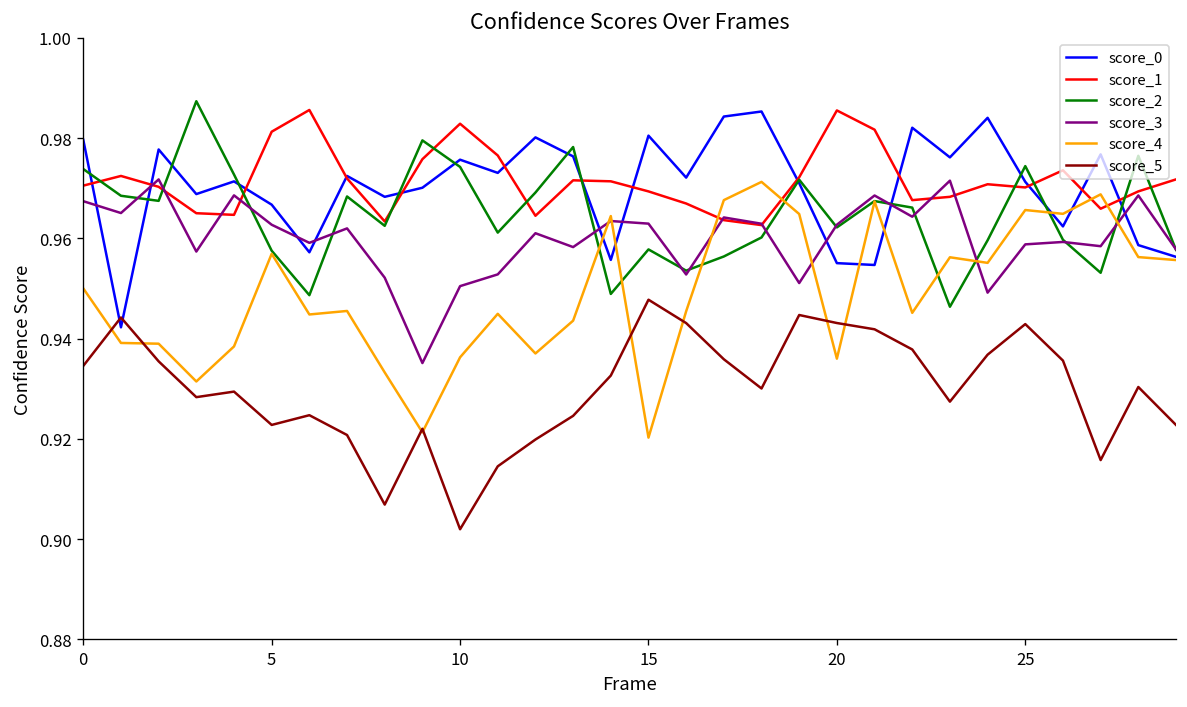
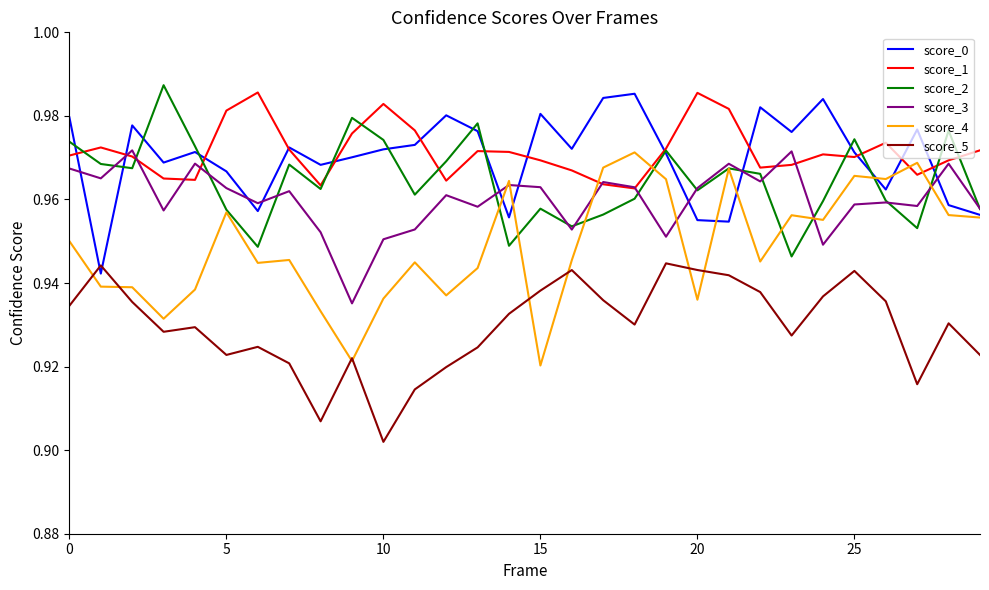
  {
    "score_0": {
      "0": 0.980,
      "5": 0.967,
-     "10": 0.976,
+     "10": 0.972,
      "15": 0.980,
      "20": 0.955,
      "25": 0.971
    },
    "score_1": {
      "0": 0.971,
      "5": 0.981,
      "10": 0.983,
      "15": 0.969,
      "20": 0.986,
      "25": 0.970
    },
    "score_2": {
      "0": 0.974,
      "10": 0.974,
      "15": 0.958,
      "25": 0.974
    },
    "score_3": {
      "0": 0.967,
      "5": 0.963,
      "10": 0.950,
      "15": 0.963,
      "25": 0.959
    },
    "score_4": {
      "0": 0.950,
      "10": 0.936,
      "15": 0.920,
      "20": 0.936,
      "25": 0.966
    },
    "score_5": {
      "0": 0.935,
      "5": 0.923,
      "10": 0.902,
-     "15": 0.948,
+     "15": 0.938,
      "20": 0.943,
      "25": 0.943
    }
  }
